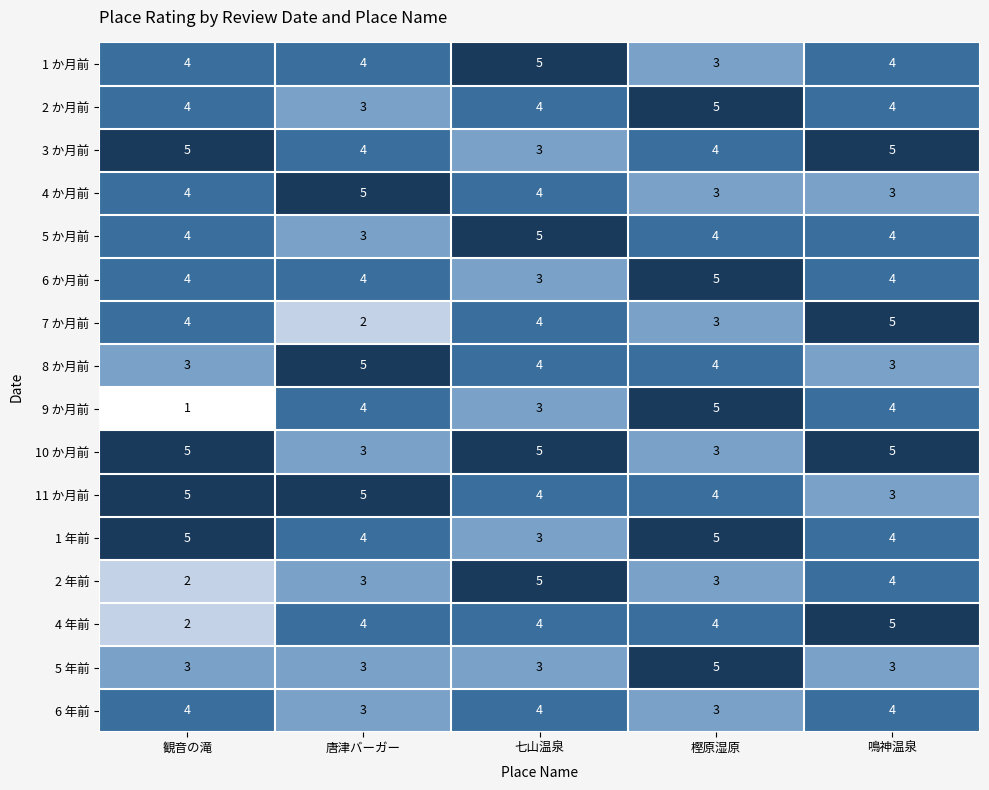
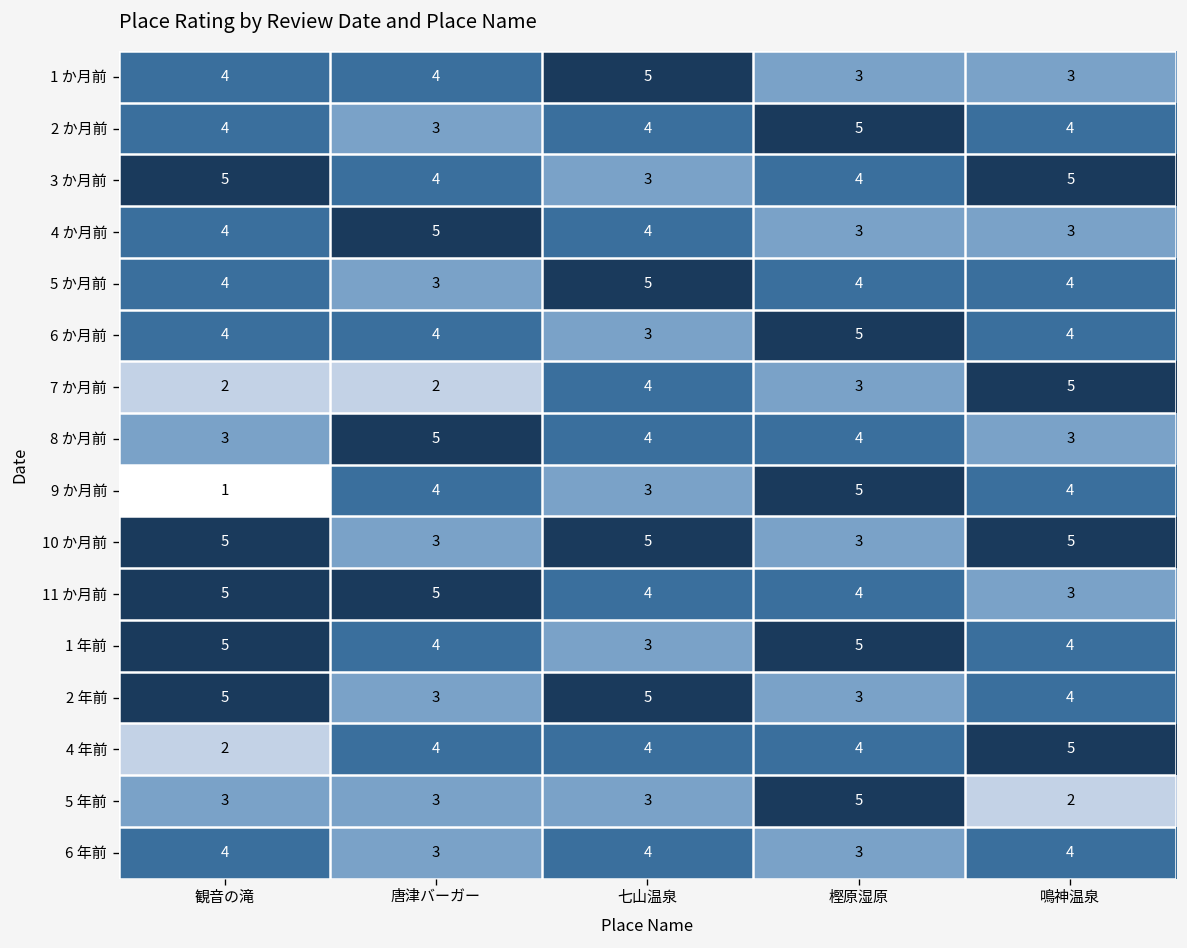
  {
    "1 か月前": {
      "観音の滝": 4,
      "唐津バーガー": 4,
      "七山温泉": 5,
      "樫原湿原": 3,
-     "鳴神温泉": 4
+     "鳴神温泉": 3
    },
    "2 か月前": {
      "観音の滝": 4,
      "唐津バーガー": 3,
      "七山温泉": 4,
      "樫原湿原": 5,
      "鳴神温泉": 4
    },
    "3 か月前": {
      "観音の滝": 5,
      "唐津バーガー": 4,
      "七山温泉": 3,
      "樫原湿原": 4,
      "鳴神温泉": 5
    },
    "4 か月前": {
      "観音の滝": 4,
      "唐津バーガー": 5,
      "七山温泉": 4,
      "樫原湿原": 3,
      "鳴神温泉": 3
    },
    "5 か月前": {
      "観音の滝": 4,
      "唐津バーガー": 3,
      "七山温泉": 5,
      "樫原湿原": 4,
      "鳴神温泉": 4
    },
    "6 か月前": {
      "観音の滝": 4,
      "唐津バーガー": 4,
      "七山温泉": 3,
      "樫原湿原": 5,
      "鳴神温泉": 4
    },
    "7 か月前": {
-     "観音の滝": 4,
+     "観音の滝": 2,
      "唐津バーガー": 2,
      "七山温泉": 4,
      "樫原湿原": 3,
      "鳴神温泉": 5
    },
    "8 か月前": {
      "観音の滝": 3,
      "唐津バーガー": 5,
      "七山温泉": 4,
      "樫原湿原": 4,
      "鳴神温泉": 3
    },
    "9 か月前": {
      "観音の滝": 1,
      "唐津バーガー": 4,
      "七山温泉": 3,
      "樫原湿原": 5,
      "鳴神温泉": 4
    },
    "10 か月前": {
      "観音の滝": 5,
      "唐津バーガー": 3,
      "七山温泉": 5,
      "樫原湿原": 3,
      "鳴神温泉": 5
    },
    "11 か月前": {
      "観音の滝": 5,
      "唐津バーガー": 5,
      "七山温泉": 4,
      "樫原湿原": 4,
      "鳴神温泉": 3
    },
    "1 年前": {
      "観音の滝": 5,
      "唐津バーガー": 4,
      "七山温泉": 3,
      "樫原湿原": 5,
      "鳴神温泉": 4
    },
    "2 年前": {
-     "観音の滝": 2,
+     "観音の滝": 5,
      "唐津バーガー": 3,
      "七山温泉": 5,
      "樫原湿原": 3,
      "鳴神温泉": 4
    },
    "4 年前": {
      "観音の滝": 2,
      "唐津バーガー": 4,
      "七山温泉": 4,
      "樫原湿原": 4,
      "鳴神温泉": 5
    },
    "5 年前": {
      "観音の滝": 3,
      "唐津バーガー": 3,
      "七山温泉": 3,
      "樫原湿原": 5,
-     "鳴神温泉": 3
+     "鳴神温泉": 2
    },
    "6 年前": {
      "観音の滝": 4,
      "唐津バーガー": 3,
      "七山温泉": 4,
      "樫原湿原": 3,
      "鳴神温泉": 4
    }
  }
